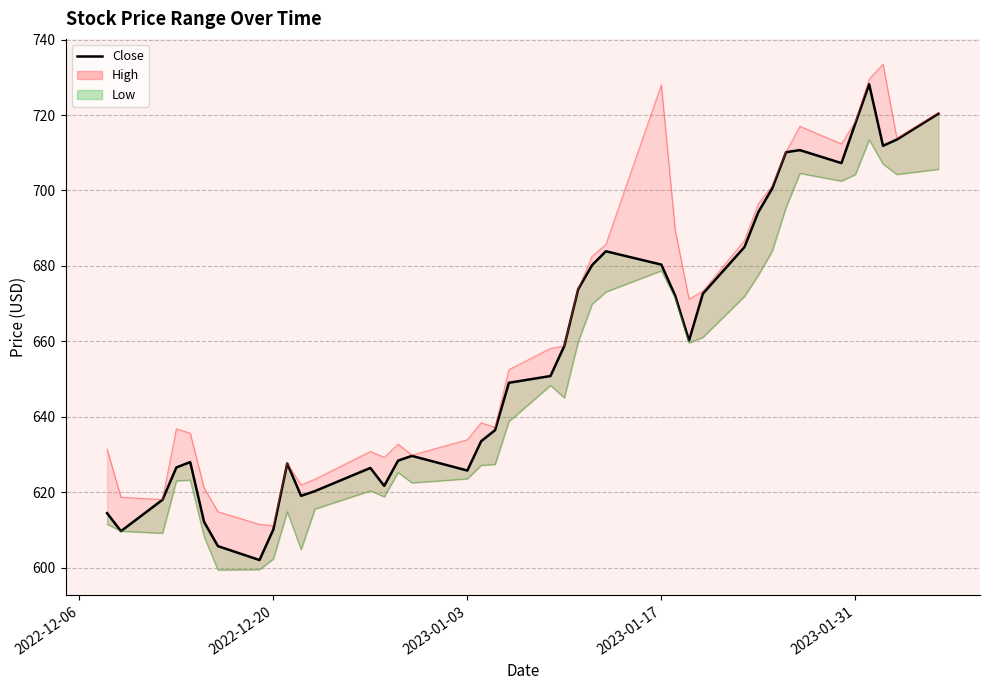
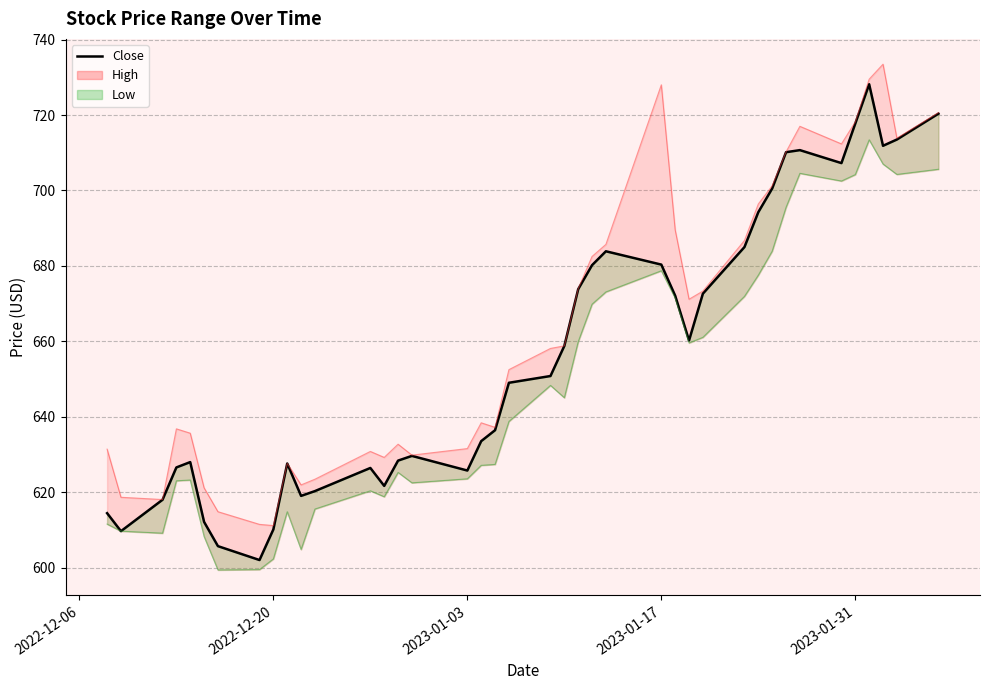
  {
    "High": {
      "2022-12-20": 611,
-     "2023-01-03": 634,
+     "2023-01-03": 632,
      "2023-01-17": 728
    }
  }
